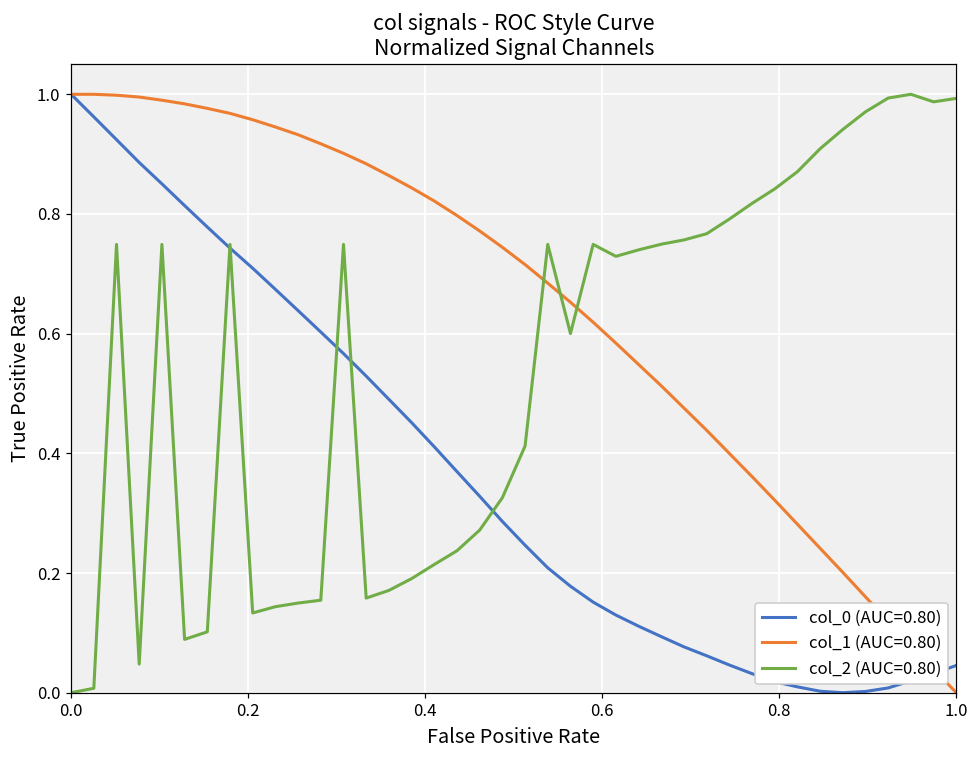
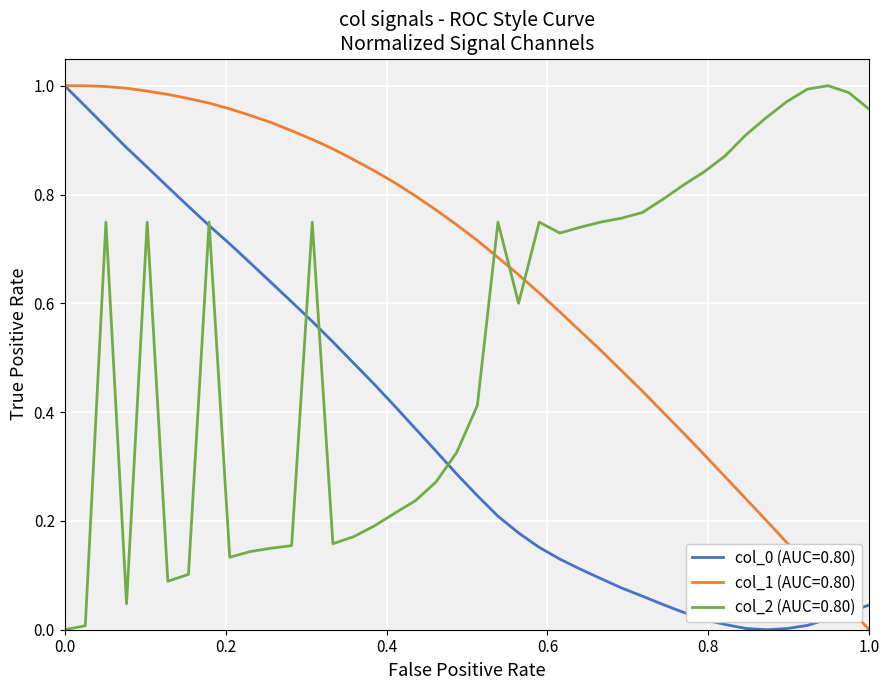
  {
    "col_0 (AUC=0.80)": {
      "1.0": 0.05
    },
    "col_1 (AUC=0.80)": {
      "1.0": 0.00
    },
    "col_2 (AUC=0.80)": {
      "0.0": 0.00,
-     "1.0": 0.99
+     "1.0": 0.96
    }
  }
